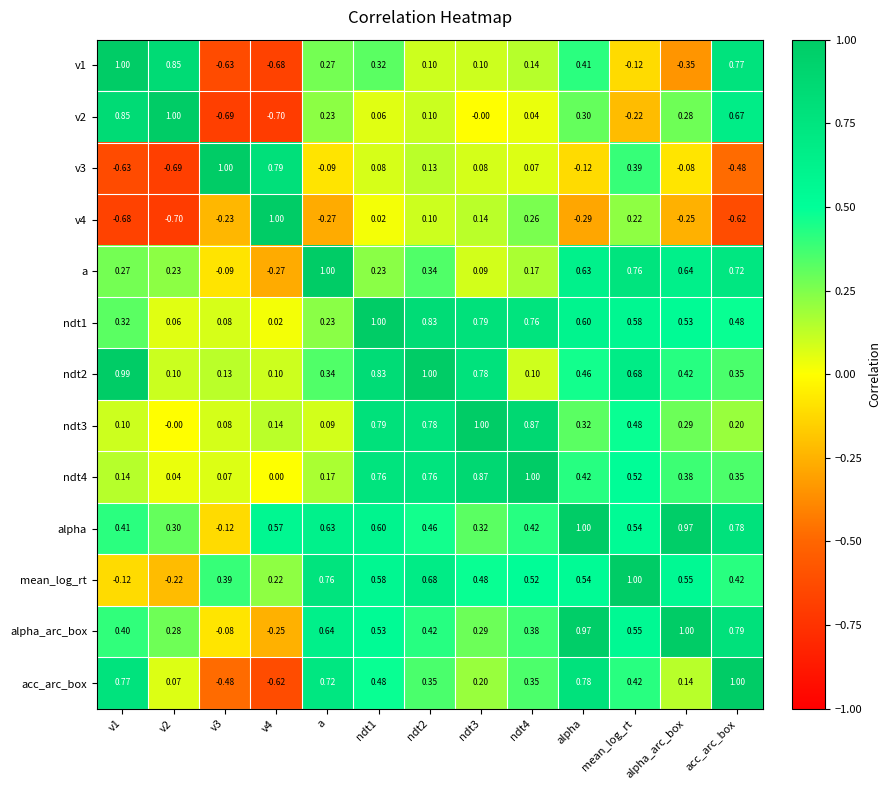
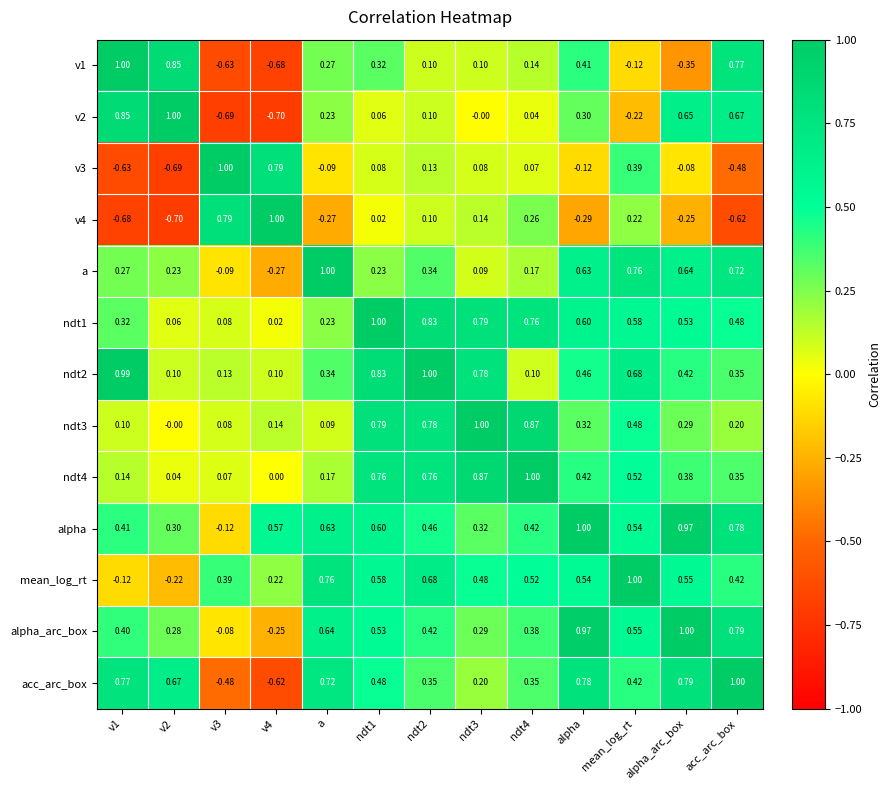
  {
    "v1": {
      "v1": 1.00,
      "v2": 0.85,
      "v3": -0.63,
      "v4": -0.68,
      "a": 0.27,
      "ndt1": 0.32,
      "ndt2": 0.10,
      "ndt3": 0.10,
      "ndt4": 0.14,
      "alpha": 0.41,
      "mean_log_rt": -0.12,
      "alpha_arc_box": -0.35,
      "acc_arc_box": 0.77
    },
    "v2": {
      "v1": 0.85,
      "v2": 1.00,
      "v3": -0.69,
      "v4": -0.70,
      "a": 0.23,
      "ndt1": 0.06,
      "ndt2": 0.10,
      "ndt3": -0.00,
      "ndt4": 0.04,
      "alpha": 0.30,
      "mean_log_rt": -0.22,
-     "alpha_arc_box": 0.28,
+     "alpha_arc_box": 0.65,
      "acc_arc_box": 0.67
    },
    "v3": {
      "v1": -0.63,
      "v2": -0.69,
      "v3": 1.00,
      "v4": 0.79,
      "a": -0.09,
      "ndt1": 0.08,
      "ndt2": 0.13,
      "ndt3": 0.08,
      "ndt4": 0.07,
      "alpha": -0.12,
      "mean_log_rt": 0.39,
      "alpha_arc_box": -0.08,
      "acc_arc_box": -0.48
    },
    "v4": {
      "v1": -0.68,
      "v2": -0.70,
-     "v3": -0.23,
+     "v3": 0.79,
      "v4": 1.00,
      "a": -0.27,
      "ndt1": 0.02,
      "ndt2": 0.10,
      "ndt3": 0.14,
      "ndt4": 0.26,
      "alpha": -0.29,
      "mean_log_rt": 0.22,
      "alpha_arc_box": -0.25,
      "acc_arc_box": -0.62
    },
    "a": {
      "v1": 0.27,
      "v2": 0.23,
      "v3": -0.09,
      "v4": -0.27,
      "a": 1.00,
      "ndt1": 0.23,
      "ndt2": 0.34,
      "ndt3": 0.09,
      "ndt4": 0.17,
      "alpha": 0.63,
      "mean_log_rt": 0.76,
      "alpha_arc_box": 0.64,
      "acc_arc_box": 0.72
    },
    "ndt1": {
      "v1": 0.32,
      "v2": 0.06,
      "v3": 0.08,
      "v4": 0.02,
      "a": 0.23,
      "ndt1": 1.00,
      "ndt2": 0.83,
      "ndt3": 0.79,
      "ndt4": 0.76,
      "alpha": 0.60,
      "mean_log_rt": 0.58,
      "alpha_arc_box": 0.53,
      "acc_arc_box": 0.48
    },
    "ndt2": {
      "v1": 0.99,
      "v2": 0.10,
      "v3": 0.13,
      "v4": 0.10,
      "a": 0.34,
      "ndt1": 0.83,
      "ndt2": 1.00,
      "ndt3": 0.78,
      "ndt4": 0.10,
      "alpha": 0.46,
      "mean_log_rt": 0.68,
      "alpha_arc_box": 0.42,
      "acc_arc_box": 0.35
    },
    "ndt3": {
      "v1": 0.10,
      "v2": -0.00,
      "v3": 0.08,
      "v4": 0.14,
      "a": 0.09,
      "ndt1": 0.79,
      "ndt2": 0.78,
      "ndt3": 1.00,
      "ndt4": 0.87,
      "alpha": 0.32,
      "mean_log_rt": 0.48,
      "alpha_arc_box": 0.29,
      "acc_arc_box": 0.20
    },
    "ndt4": {
      "v1": 0.14,
      "v2": 0.04,
      "v3": 0.07,
      "v4": 0.00,
      "a": 0.17,
      "ndt1": 0.76,
      "ndt2": 0.76,
      "ndt3": 0.87,
      "ndt4": 1.00,
      "alpha": 0.42,
      "mean_log_rt": 0.52,
      "alpha_arc_box": 0.38,
      "acc_arc_box": 0.35
    },
    "alpha": {
      "v1": 0.41,
      "v2": 0.30,
      "v3": -0.12,
      "v4": 0.57,
      "a": 0.63,
      "ndt1": 0.60,
      "ndt2": 0.46,
      "ndt3": 0.32,
      "ndt4": 0.42,
      "alpha": 1.00,
      "mean_log_rt": 0.54,
      "alpha_arc_box": 0.97,
      "acc_arc_box": 0.78
    },
    "mean_log_rt": {
      "v1": -0.12,
      "v2": -0.22,
      "v3": 0.39,
      "v4": 0.22,
      "a": 0.76,
      "ndt1": 0.58,
      "ndt2": 0.68,
      "ndt3": 0.48,
      "ndt4": 0.52,
      "alpha": 0.54,
      "mean_log_rt": 1.00,
      "alpha_arc_box": 0.55,
      "acc_arc_box": 0.42
    },
    "alpha_arc_box": {
      "v1": 0.40,
      "v2": 0.28,
      "v3": -0.08,
      "v4": -0.25,
      "a": 0.64,
      "ndt1": 0.53,
      "ndt2": 0.42,
      "ndt3": 0.29,
      "ndt4": 0.38,
      "alpha": 0.97,
      "mean_log_rt": 0.55,
      "alpha_arc_box": 1.00,
      "acc_arc_box": 0.79
    },
    "acc_arc_box": {
      "v1": 0.77,
-     "v2": 0.07,
+     "v2": 0.67,
      "v3": -0.48,
      "v4": -0.62,
      "a": 0.72,
      "ndt1": 0.48,
      "ndt2": 0.35,
      "ndt3": 0.20,
      "ndt4": 0.35,
      "alpha": 0.78,
      "mean_log_rt": 0.42,
-     "alpha_arc_box": 0.14,
+     "alpha_arc_box": 0.79,
      "acc_arc_box": 1.00
    }
  }
